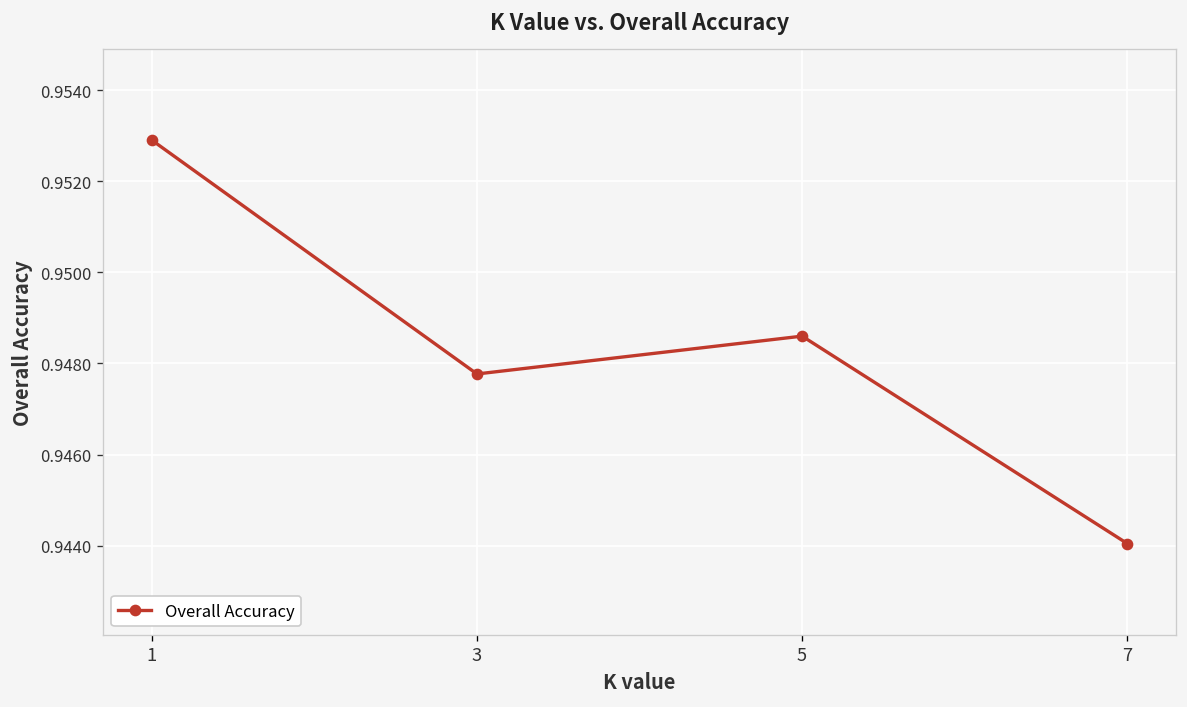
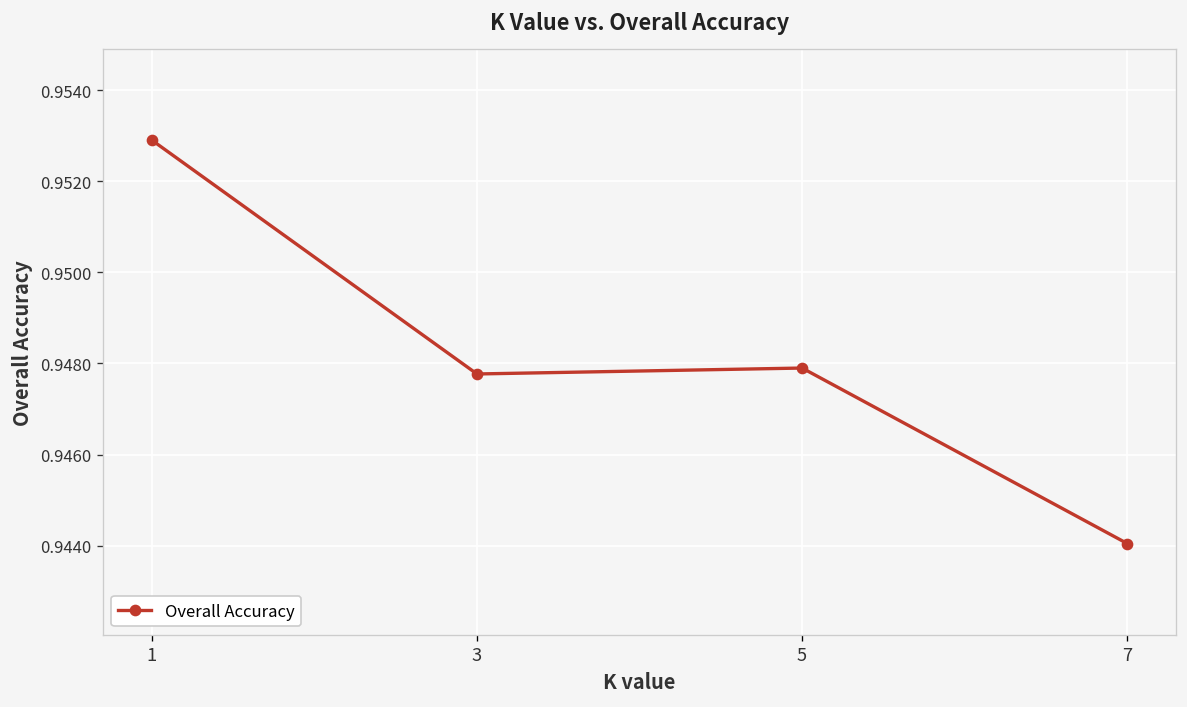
  {
    "1": 0.9529,
    "3": 0.9478,
-   "5": 0.9486,
+   "5": 0.9479,
    "7": 0.9441
  }
